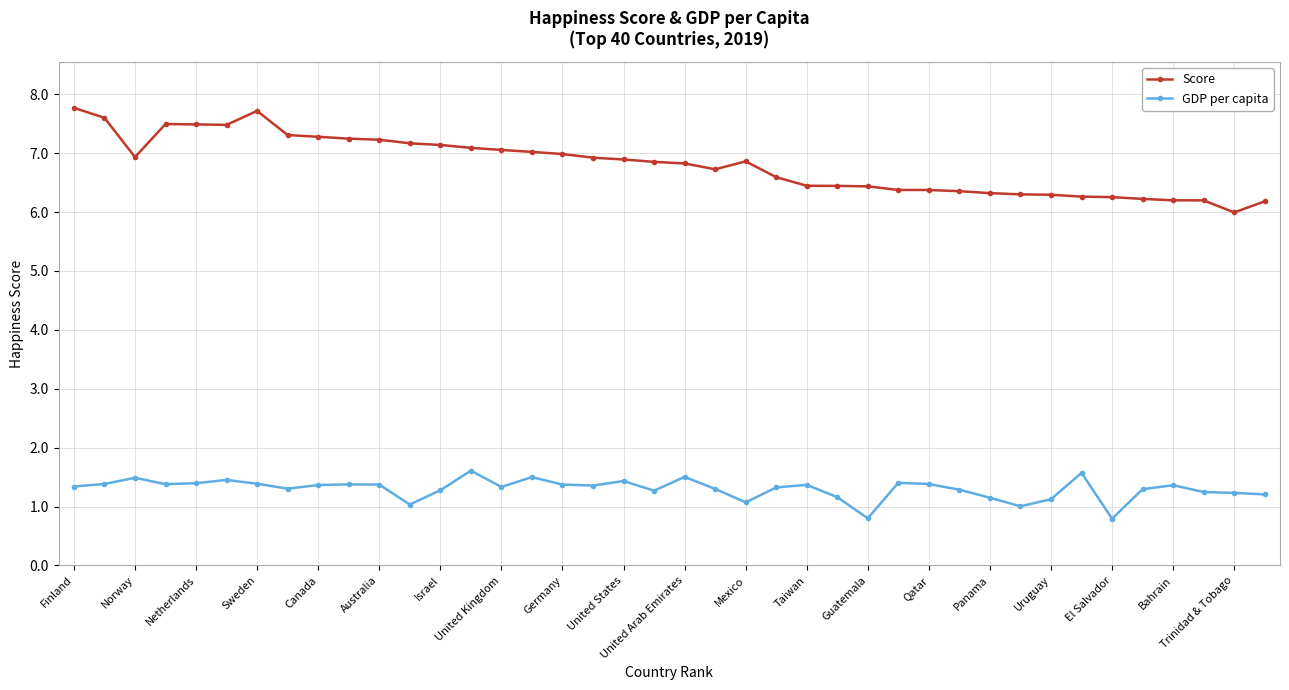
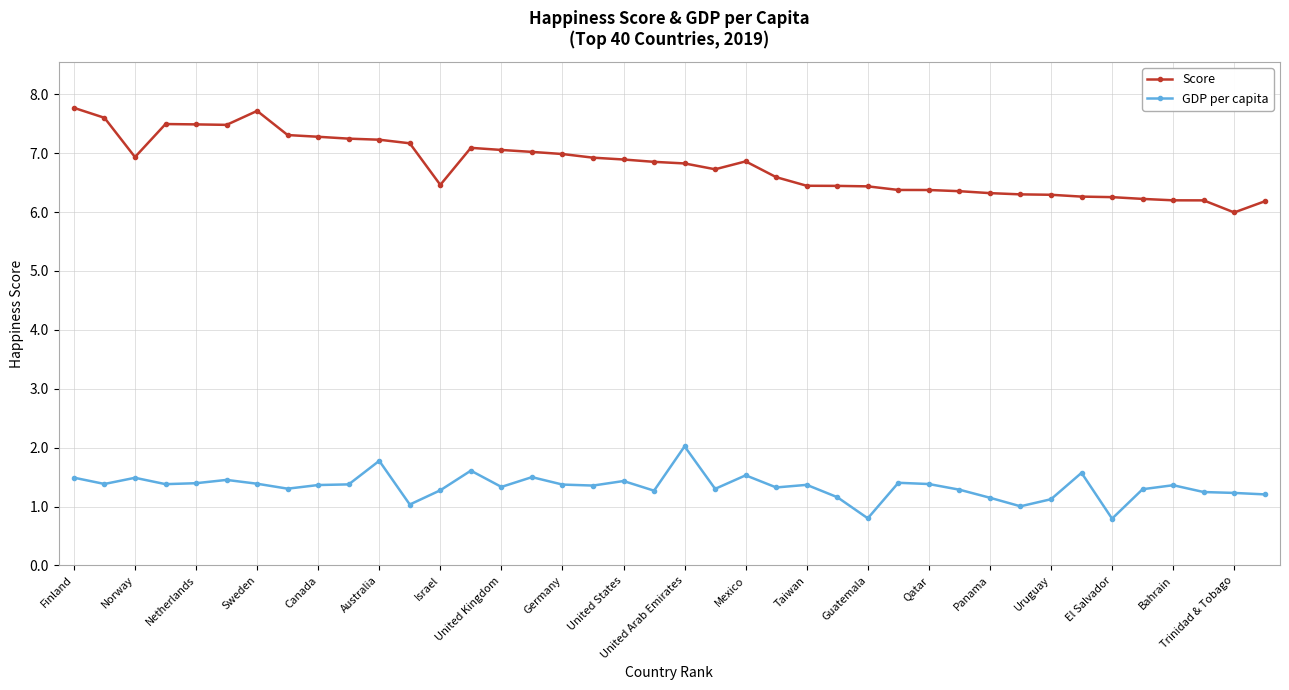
  {
    "Score": {
      "Finland": 7.8,
      "Norway": 6.9,
      "Netherlands": 7.5,
      "Sweden": 7.7,
      "Canada": 7.3,
      "Australia": 7.2,
-     "Israel": 7.1,
+     "Israel": 6.5,
      "United Kingdom": 7.1,
      "Germany": 7.0,
      "United States": 6.9,
      "United Arab Emirates": 6.8,
      "Mexico": 6.9,
      "Taiwan": 6.4,
      "Guatemala": 6.4,
      "Qatar": 6.4,
      "Panama": 6.3,
      "Uruguay": 6.3,
      "El Salvador": 6.3,
      "Bahrain": 6.2,
      "Trinidad & Tobago": 6.0
    },
    "GDP per capita": {
-     "Finland": 1.3,
+     "Finland": 1.5,
      "Norway": 1.5,
      "Netherlands": 1.4,
      "Sweden": 1.4,
      "Canada": 1.4,
-     "Australia": 1.4,
+     "Australia": 1.8,
      "Israel": 1.3,
      "United Kingdom": 1.3,
      "Germany": 1.4,
      "United States": 1.4,
-     "United Arab Emirates": 1.5,
-     "Mexico": 1.1,
+     "United Arab Emirates": 2.0,
+     "Mexico": 1.5,
      "Taiwan": 1.4,
      "Guatemala": 0.8,
      "Qatar": 1.4,
      "Panama": 1.1,
      "Uruguay": 1.1,
      "El Salvador": 0.8,
      "Bahrain": 1.4,
      "Trinidad & Tobago": 1.2
    }
  }
